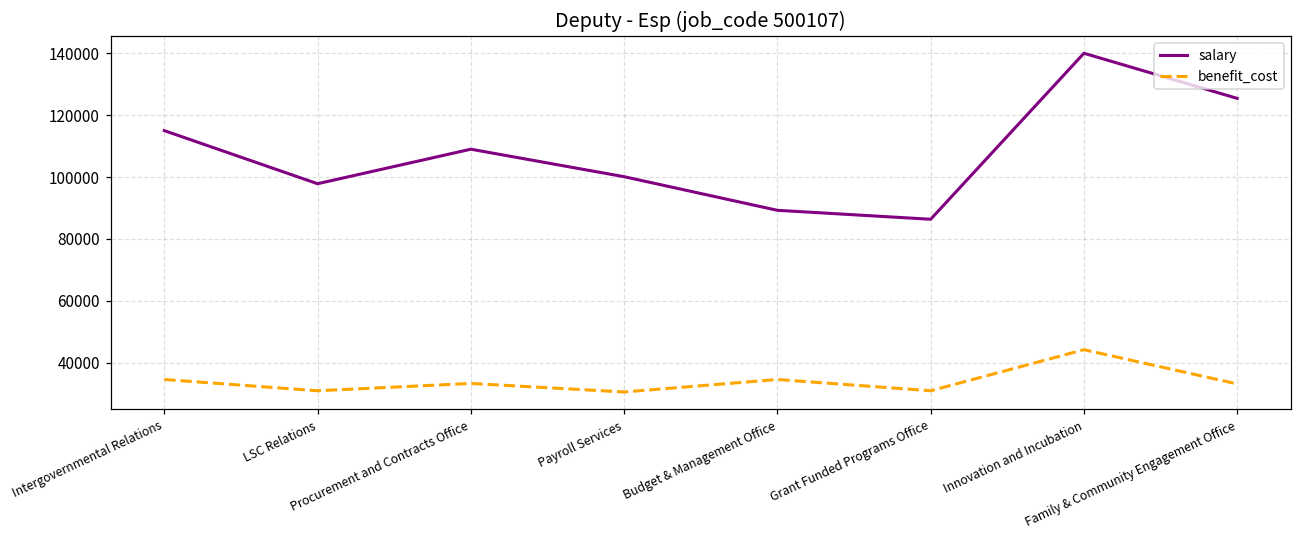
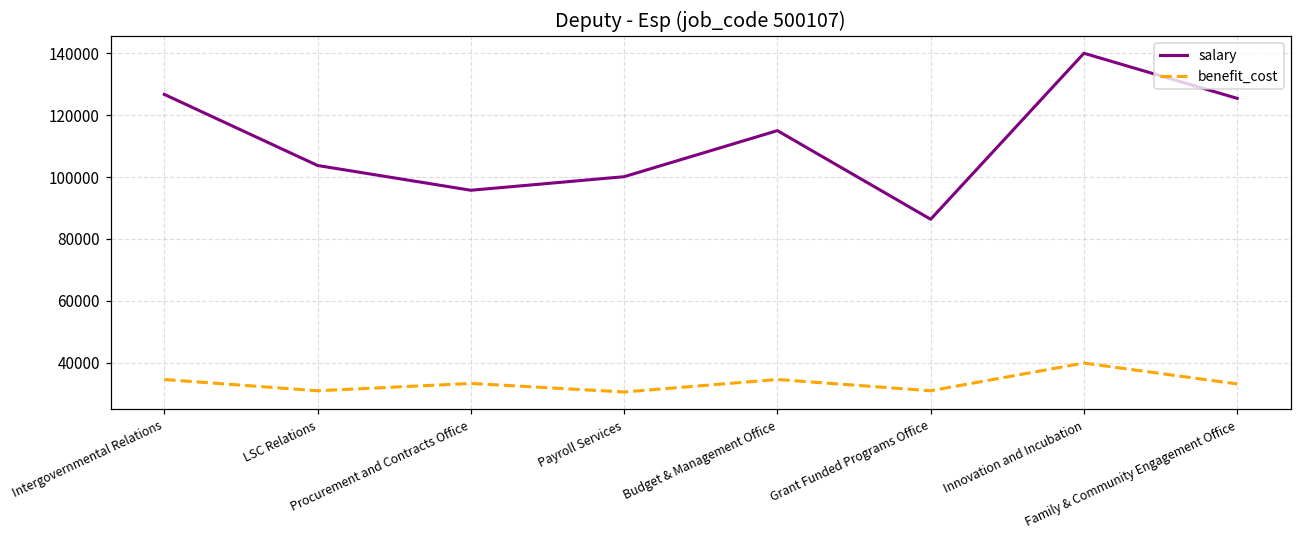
  {
    "salary": {
-     "Intergovernmental Relations": 115000,
-     "LSC Relations": 98000,
-     "Procurement and Contracts Office": 109000,
+     "Intergovernmental Relations": 127000,
+     "LSC Relations": 104000,
+     "Procurement and Contracts Office": 96000,
      "Payroll Services": 100000,
-     "Budget & Management Office": 89000,
+     "Budget & Management Office": 115000,
      "Grant Funded Programs Office": 86000,
      "Innovation and Incubation": 140000,
      "Family & Community Engagement Office": 125000
    },
    "benefit_cost": {
      "Intergovernmental Relations": 35000,
      "LSC Relations": 31000,
      "Procurement and Contracts Office": 33000,
      "Payroll Services": 31000,
      "Budget & Management Office": 35000,
      "Grant Funded Programs Office": 31000,
-     "Innovation and Incubation": 44000,
+     "Innovation and Incubation": 40000,
      "Family & Community Engagement Office": 33000
    }
  }
